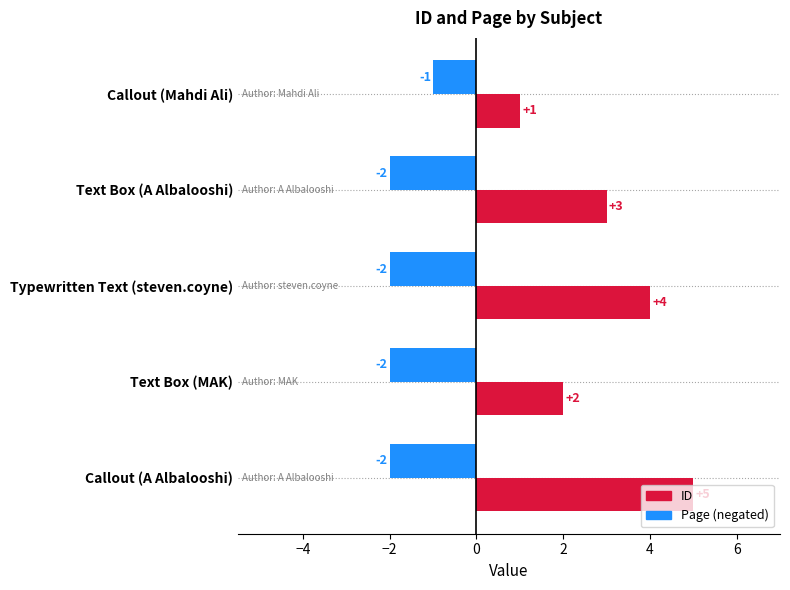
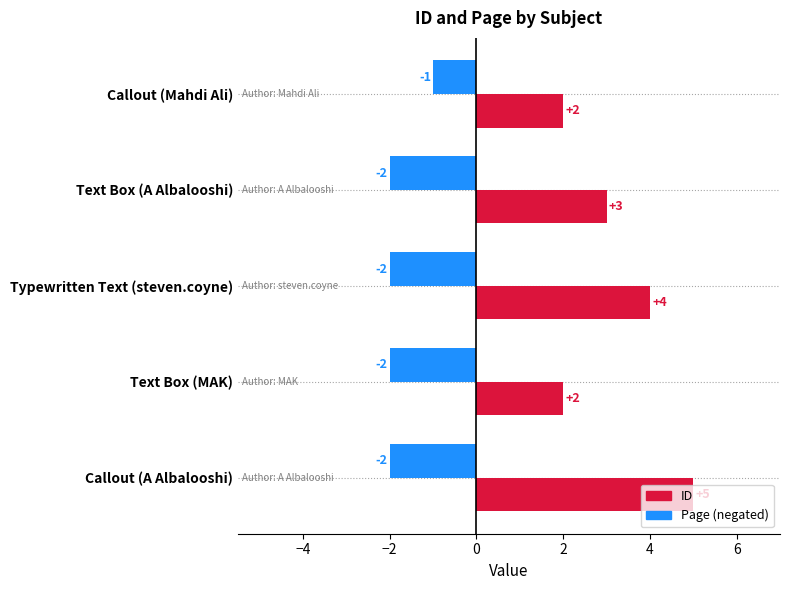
  {
    "ID": {
-     "Callout (Mahdi Ali)": "+1",
+     "Callout (Mahdi Ali)": "+2",
      "Text Box (A Albalooshi)": "+3",
      "Typewritten Text (steven.coyne)": "+4",
      "Text Box (MAK)": "+2"
    },
    "Page (negated)": {
      "Callout (Mahdi Ali)": "-1",
      "Text Box (A Albalooshi)": "-2",
      "Typewritten Text (steven.coyne)": "-2",
      "Text Box (MAK)": "-2",
      "Callout (A Albalooshi)": "-2"
    }
  }
